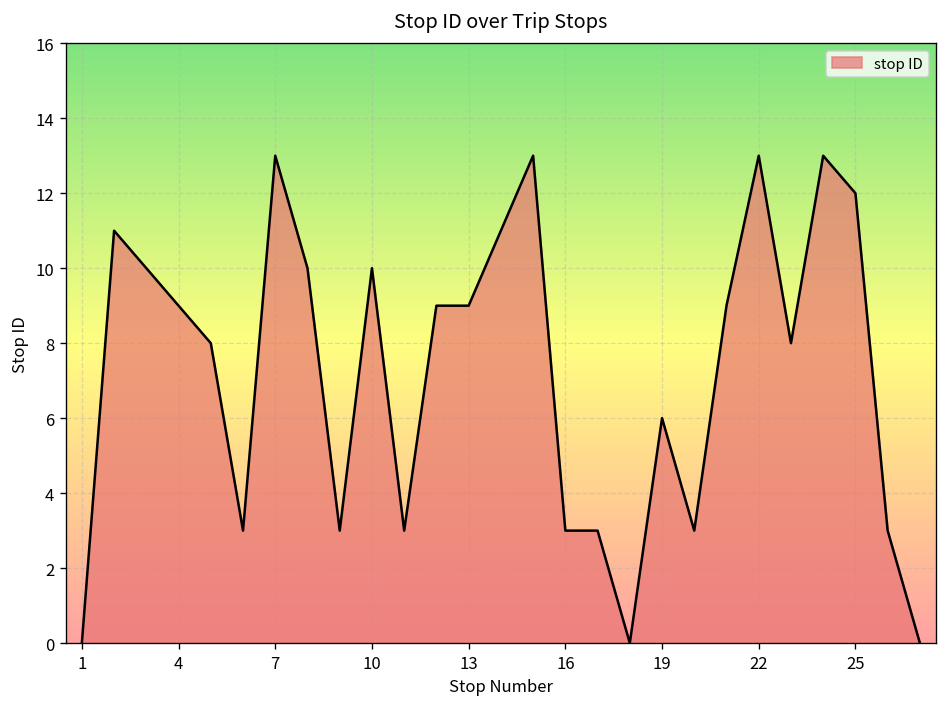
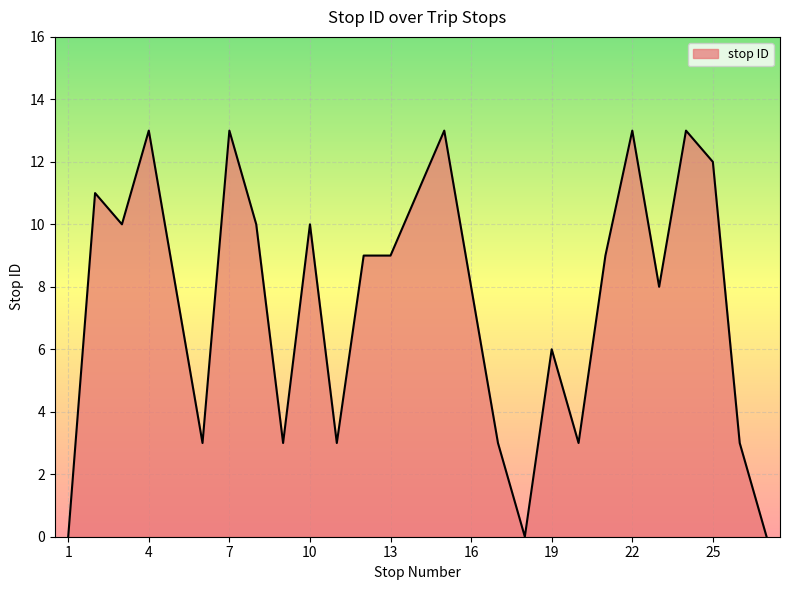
  {
    "1": 0,
-   "4": 9,
+   "4": 13,
    "7": 13,
    "10": 10,
    "13": 9,
-   "16": 3,
+   "16": 8,
    "19": 6,
    "22": 13,
    "25": 12
  }
